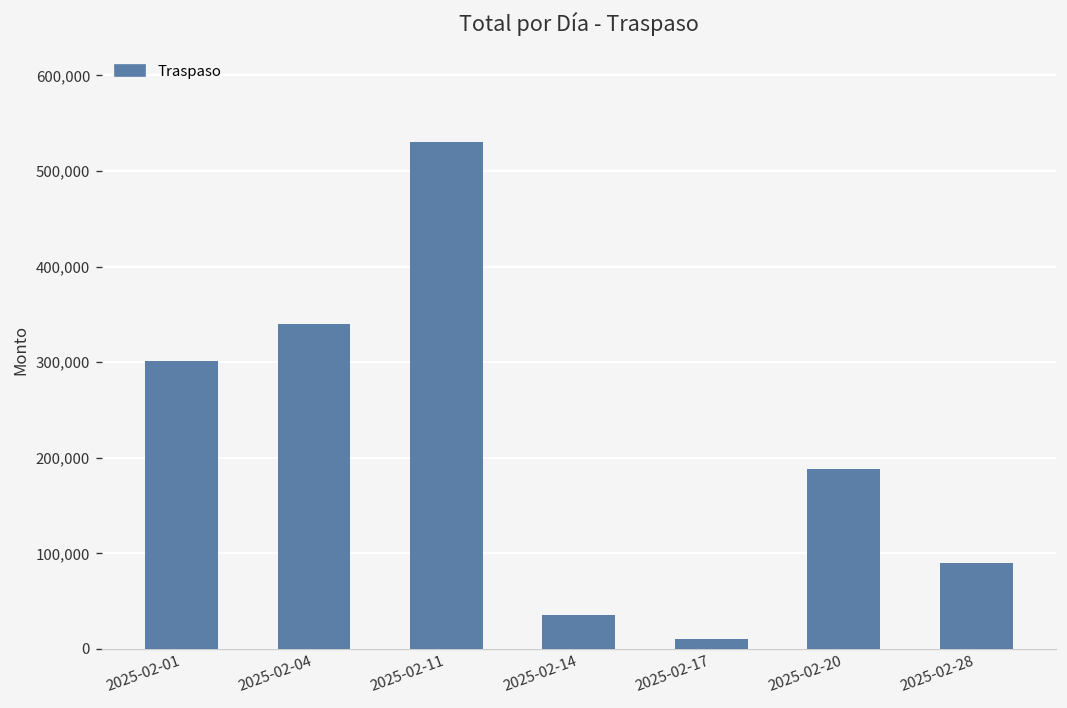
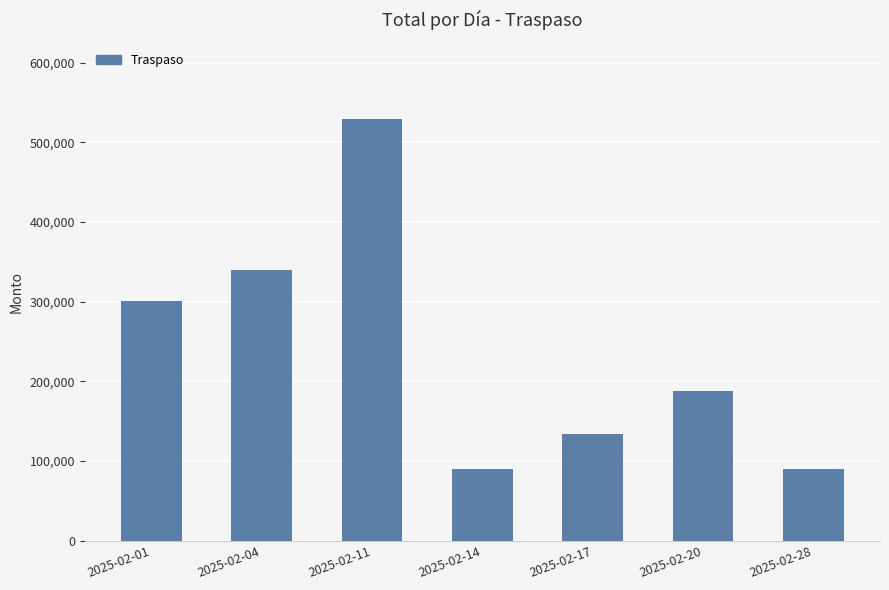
  {
    "2025-02-01": "300,000",
    "2025-02-04": "340,000",
    "2025-02-11": "530,000",
-   "2025-02-14": "40,000",
-   "2025-02-17": "10,000",
+   "2025-02-14": "90,000",
+   "2025-02-17": "130,000",
    "2025-02-20": "190,000",
    "2025-02-28": "90,000"
  }
